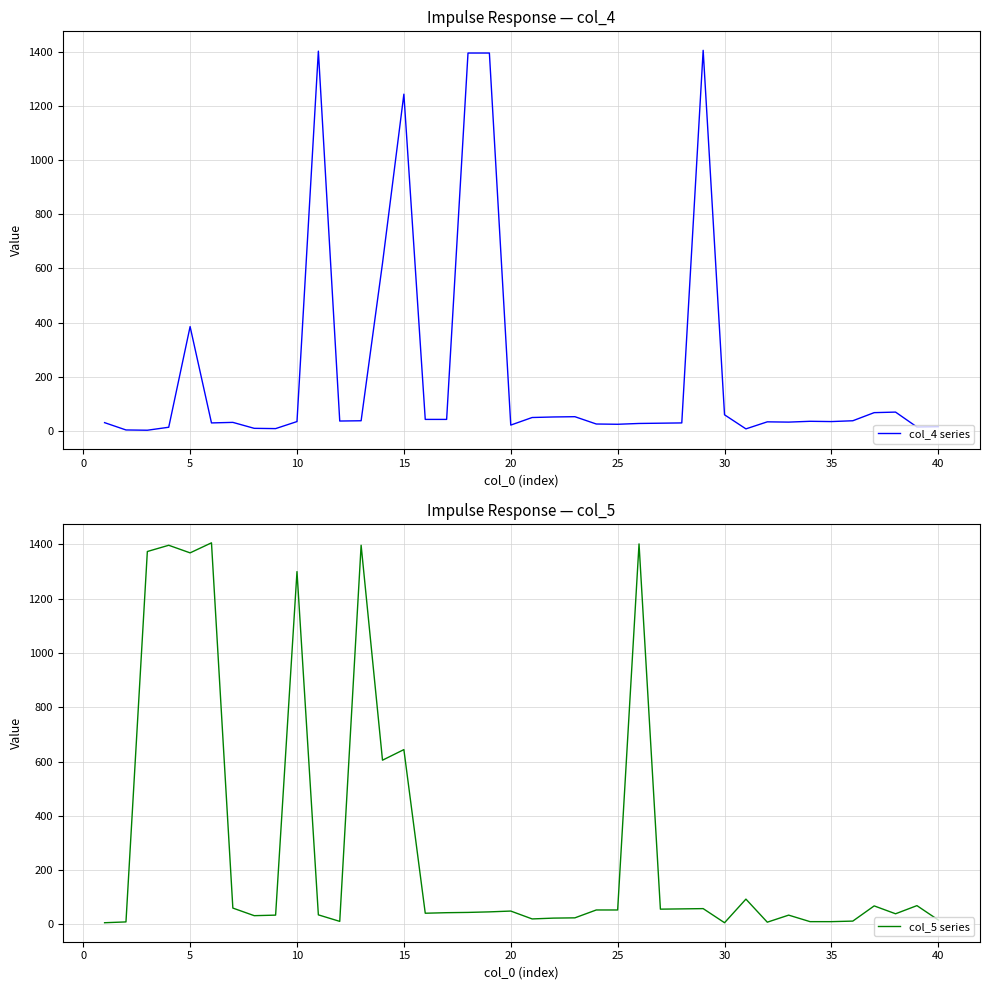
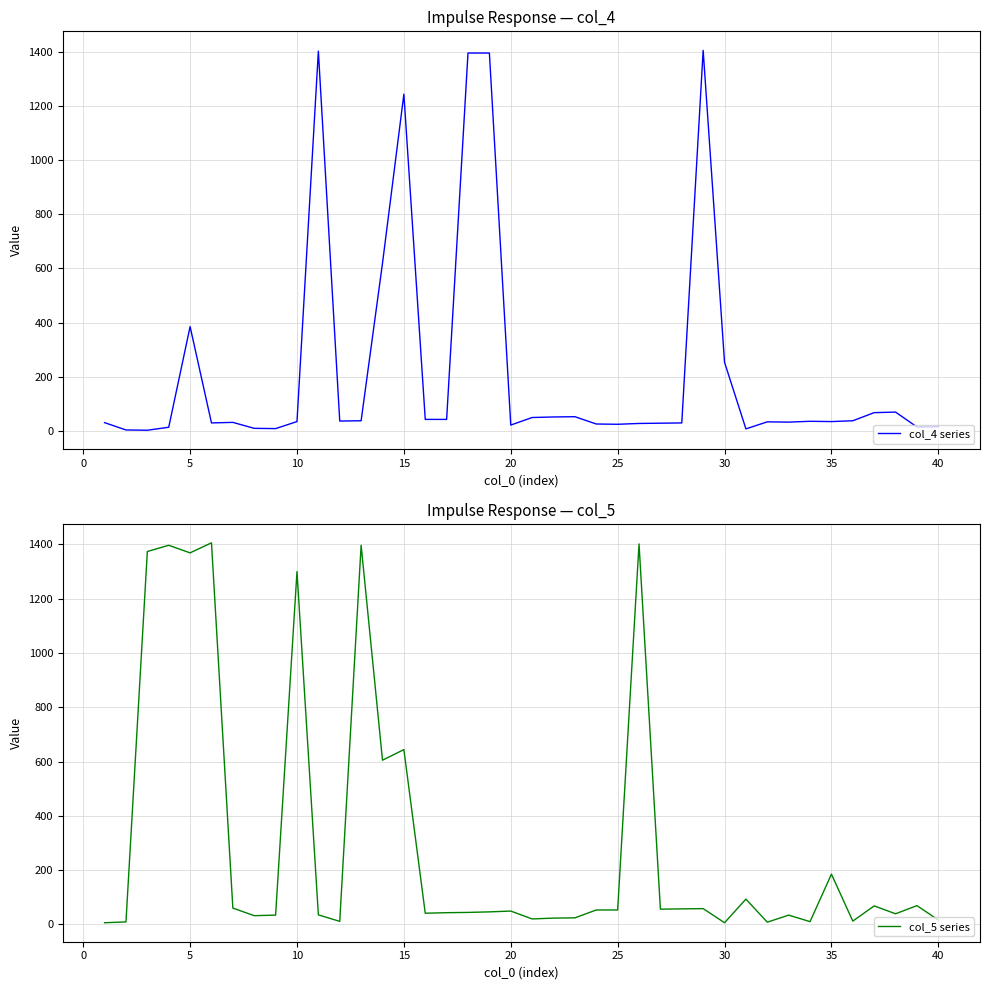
  {
    "Impulse Response — col_4": {
      "5": 390,
      "10": 30,
      "15": 1240,
      "20": 20,
      "25": 20,
-     "30": 60,
+     "30": 250,
      "35": 30
    },
    "Impulse Response — col_5": {
      "5": 1370,
      "10": 1300,
      "15": 640,
      "20": 50,
      "25": 50,
      "30": 10,
-     "35": 10
+     "35": 190
    }
  }
